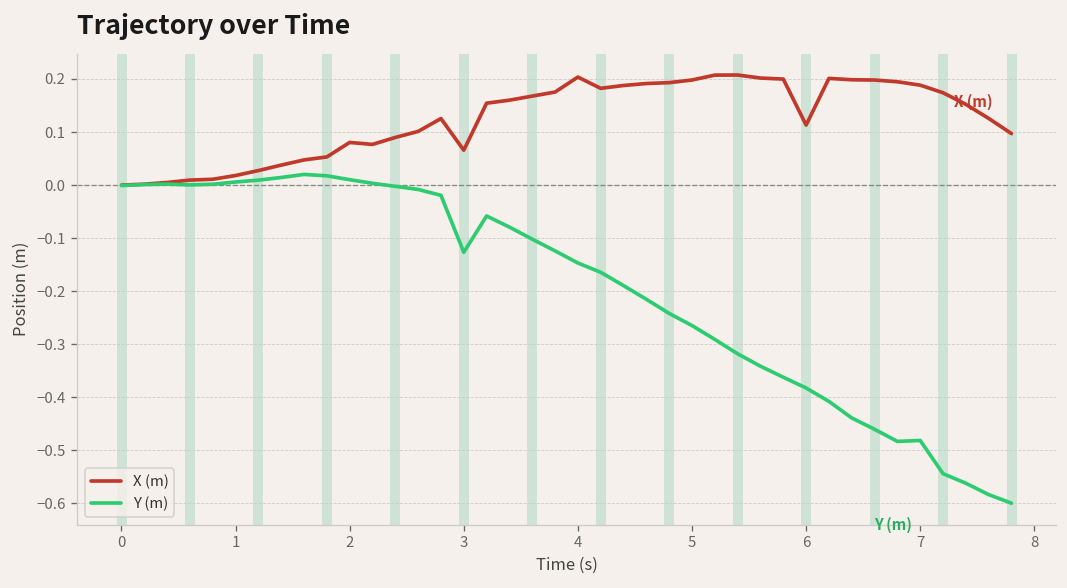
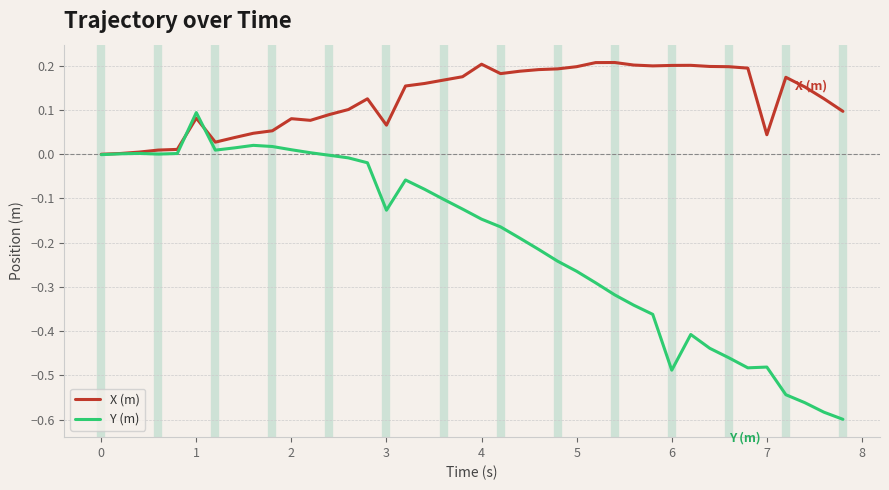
  {
    "X (m)": {
-     "1": 0.02,
+     "1": 0.08,
      "2": 0.08,
      "3": 0.07,
      "4": 0.20,
      "5": 0.20,
-     "6": 0.11,
-     "7": 0.19
+     "6": 0.20,
+     "7": 0.04
    },
    "Y (m)": {
-     "1": 0.01,
+     "1": 0.09,
      "2": 0.01,
      "3": -0.13,
      "4": -0.15,
      "5": -0.26,
-     "6": -0.38,
+     "6": -0.49,
      "7": -0.48
    }
  }
